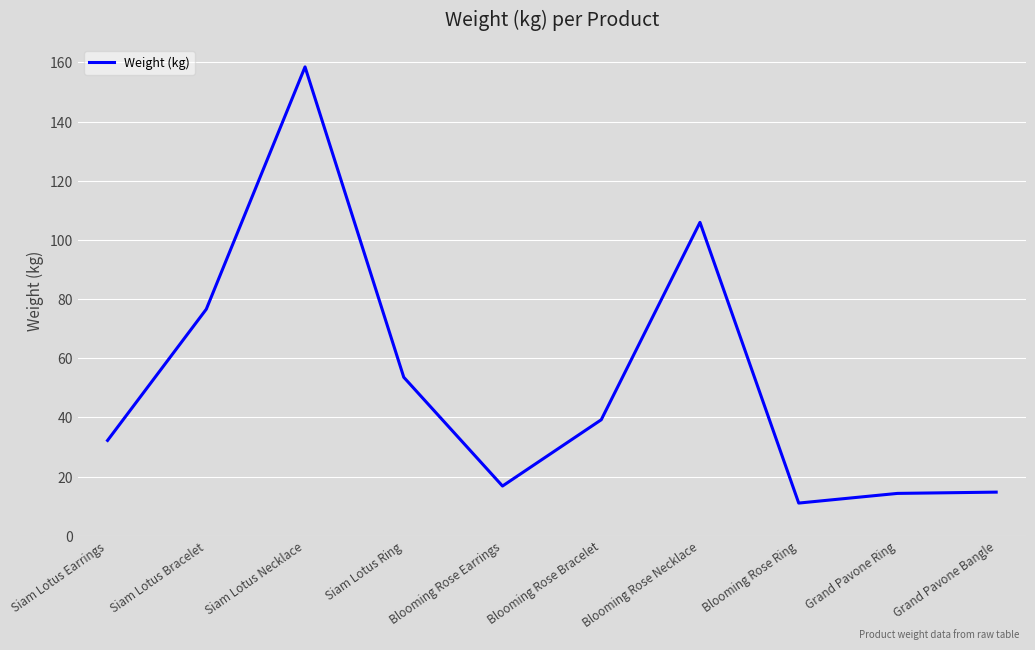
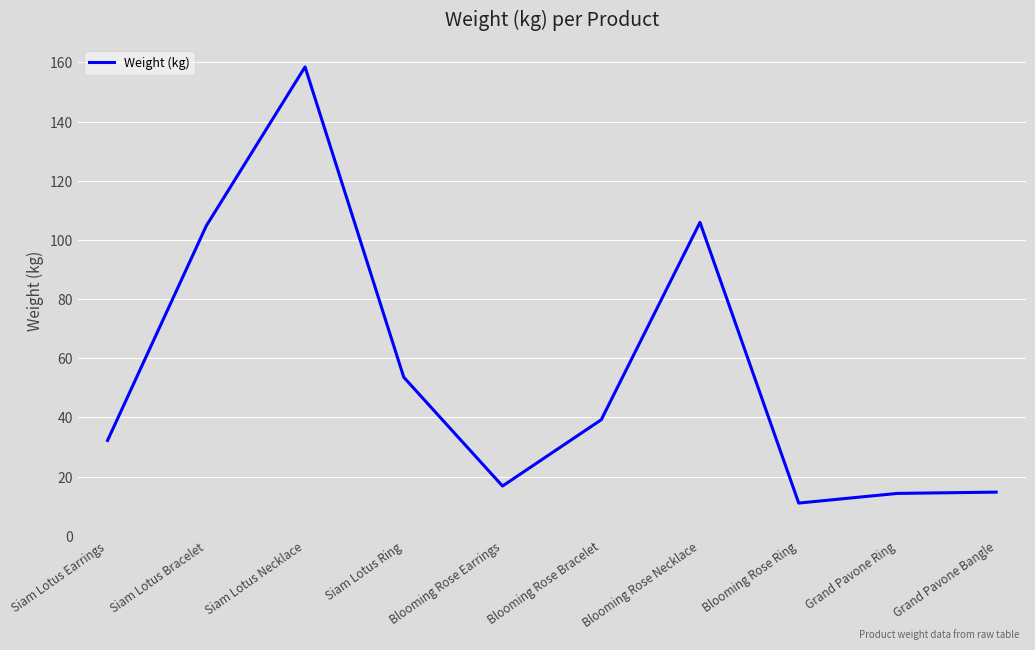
  {
    "Siam Lotus Earrings": 32,
-   "Siam Lotus Bracelet": 77,
+   "Siam Lotus Bracelet": 105,
    "Siam Lotus Necklace": 159,
    "Siam Lotus Ring": 54,
    "Blooming Rose Earrings": 17,
    "Blooming Rose Bracelet": 39,
    "Blooming Rose Necklace": 106,
    "Blooming Rose Ring": 11,
    "Grand Pavone Ring": 14,
    "Grand Pavone Bangle": 15
  }
